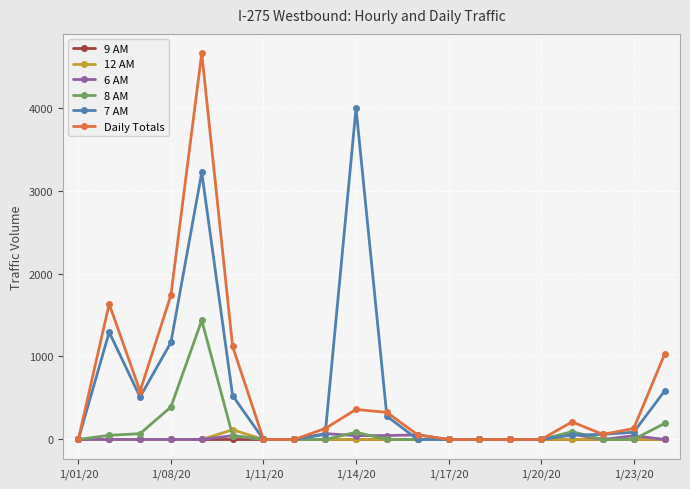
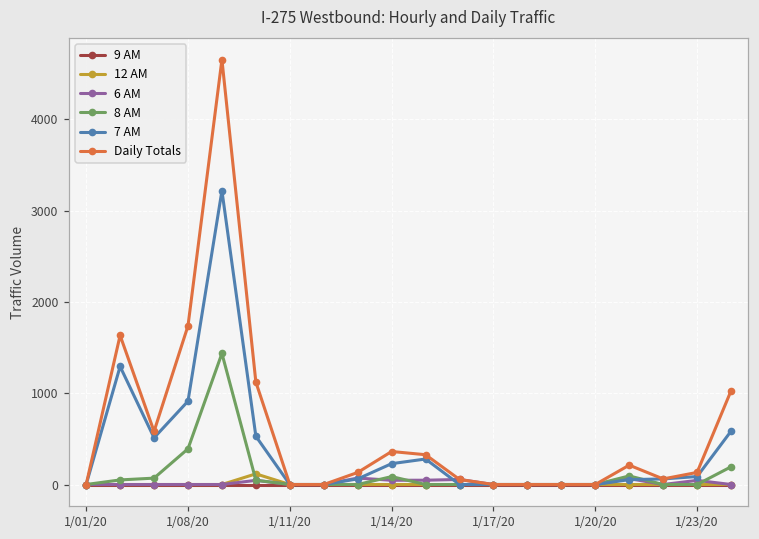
  {
    "6 AM": {
      "1/14/20": 0,
      "1/23/20": 0
    },
    "8 AM": {
      "1/08/20": 400,
      "1/14/20": 100
    },
    "7 AM": {
-     "1/08/20": 1200,
-     "1/14/20": 4000,
+     "1/08/20": 900,
+     "1/14/20": 200,
      "1/23/20": 100
    }
  }
